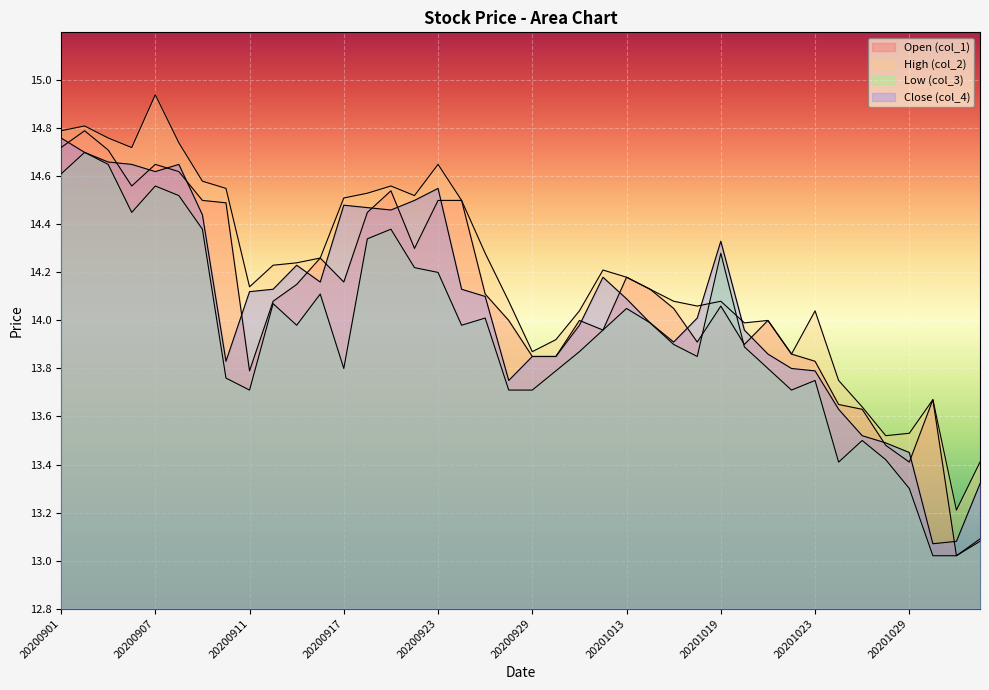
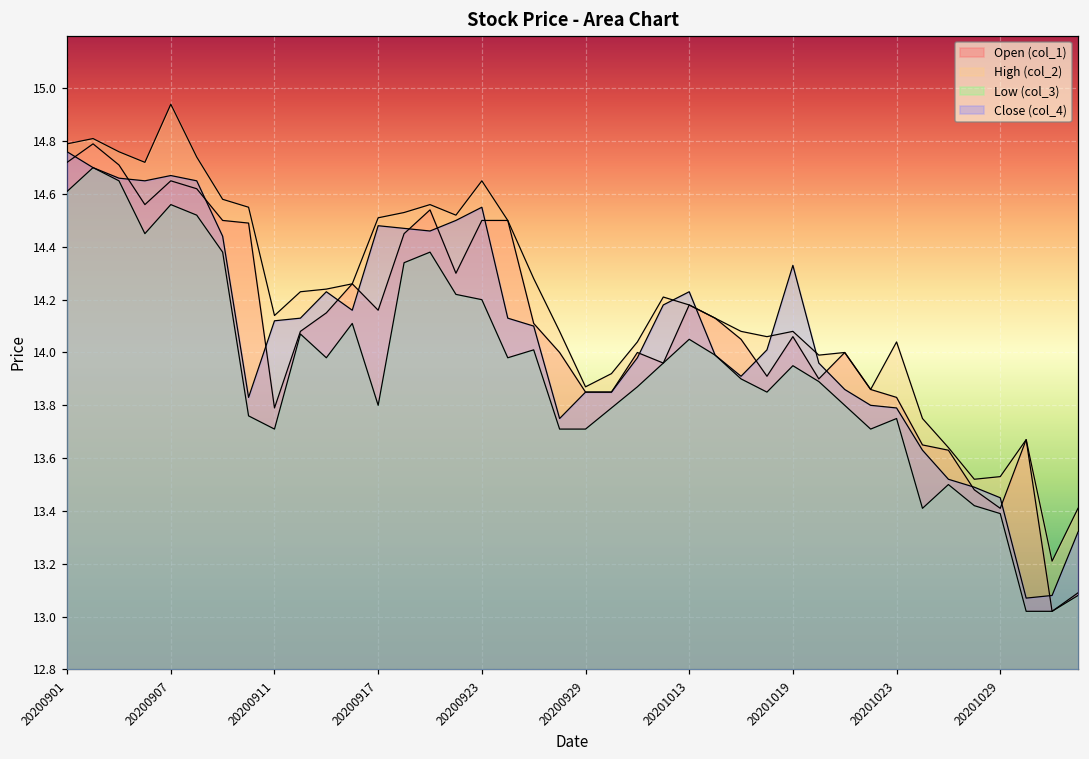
  {
    "Low (col_3)": {
      "20200901": 14.61,
      "20200907": 14.56,
      "20200911": 13.71,
      "20200917": 13.80,
      "20200923": 14.20,
      "20200929": 13.71,
      "20201013": 14.05,
-     "20201019": 14.28,
+     "20201019": 13.95,
      "20201023": 13.75,
-     "20201029": 13.30
+     "20201029": 13.39
    },
    "Close (col_4)": {
      "20200901": 14.76,
-     "20200907": 14.62,
+     "20200907": 14.67,
      "20200911": 14.12,
      "20200917": 14.48,
      "20200923": 14.55,
-     "20201013": 14.09,
+     "20201013": 14.23,
      "20201019": 14.33,
      "20201023": 13.79,
      "20201029": 13.45
    }
  }
